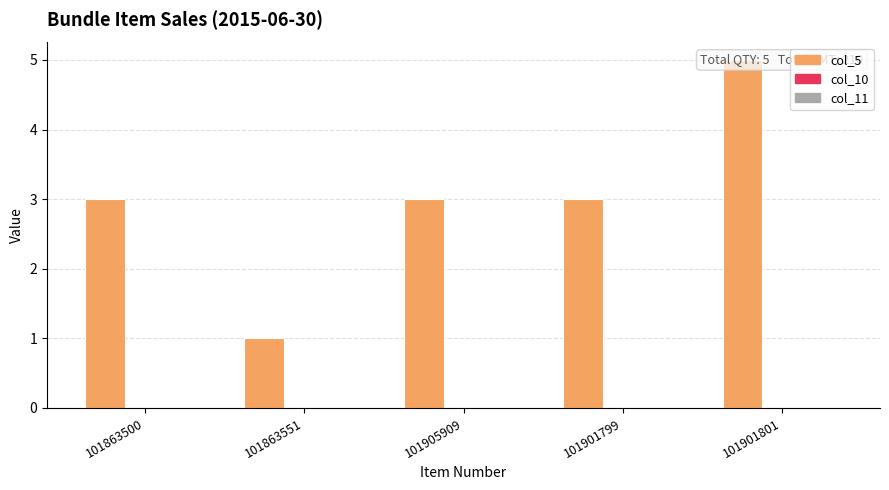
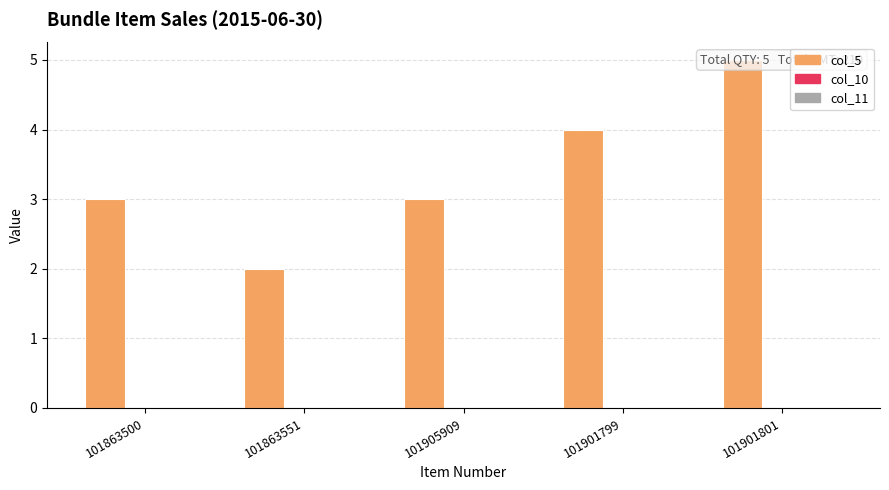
  {
    "col_5": {
      "101863500": 3,
-     "101863551": 1,
+     "101863551": 2,
      "101905909": 3,
-     "101901799": 3
+     "101901799": 4
    },
    "col_10": {
      "101863500": 0,
      "101863551": 0,
      "101905909": 0,
      "101901799": 0,
      "101901801": 0
    },
    "col_11": {
      "101863500": 0,
      "101863551": 0,
      "101905909": 0,
      "101901799": 0,
      "101901801": 0
    }
  }
